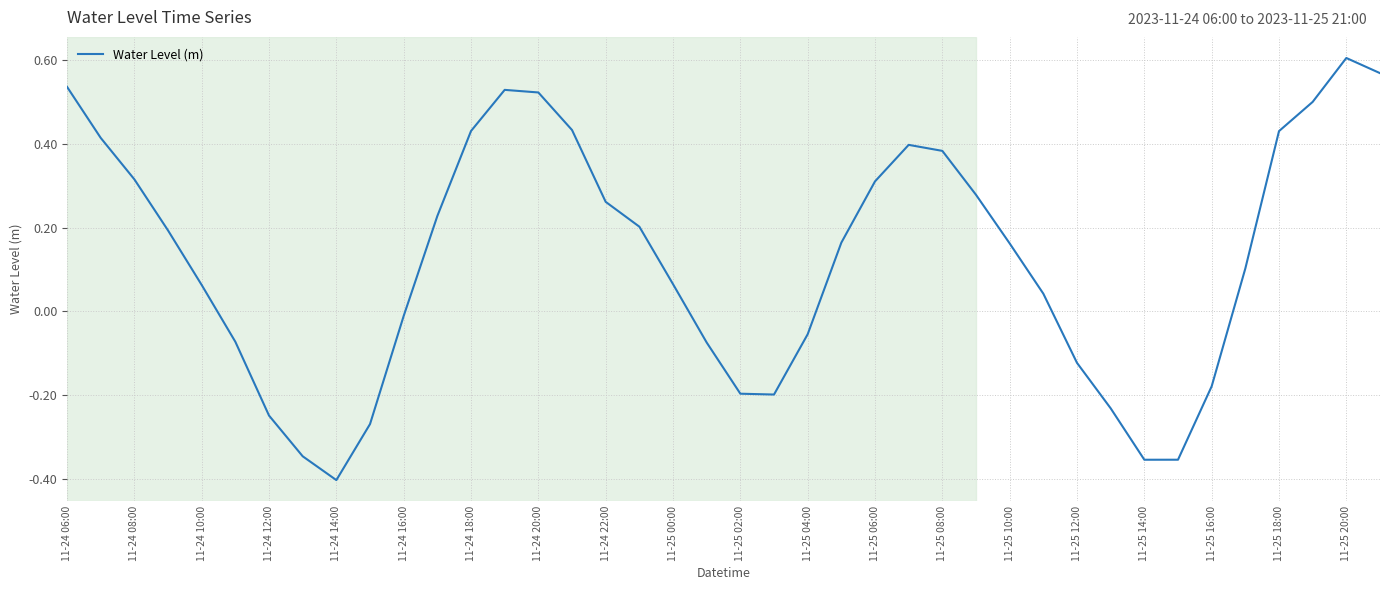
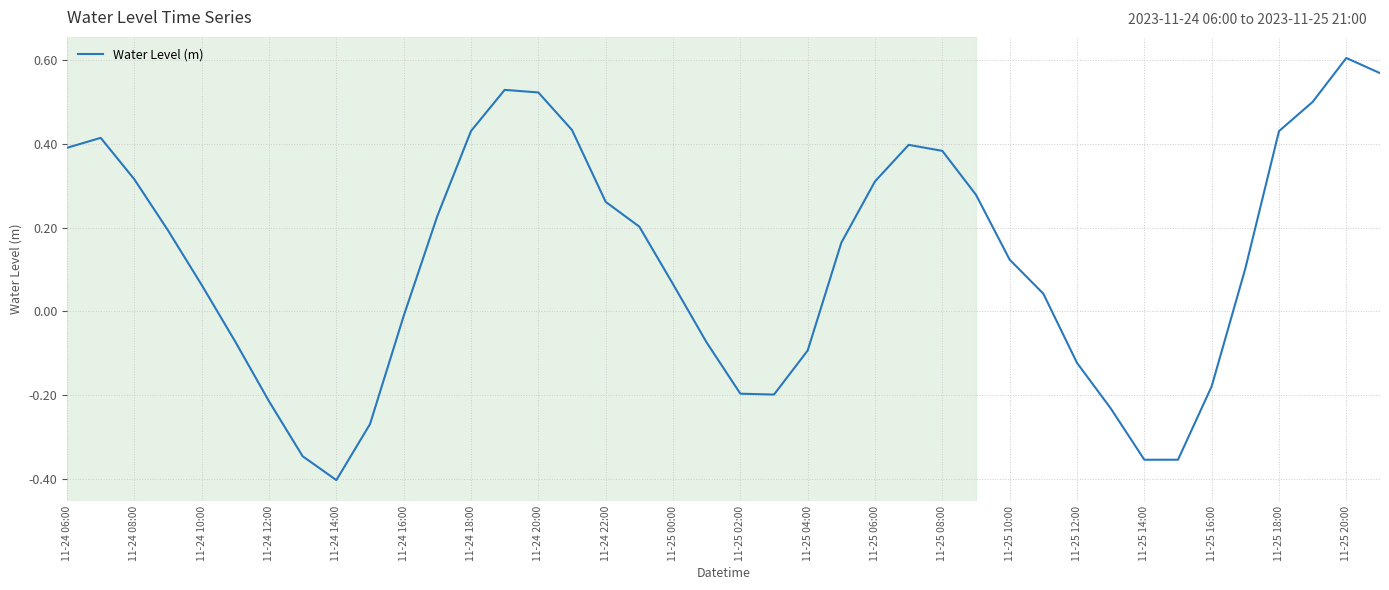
  {
-   "11-24 06:00": 0.54,
+   "11-24 06:00": 0.39,
    "11-24 08:00": 0.32,
    "11-24 10:00": 0.06,
-   "11-24 12:00": -0.25,
+   "11-24 12:00": -0.22,
    "11-24 14:00": -0.40,
    "11-24 16:00": -0.01,
    "11-24 18:00": 0.43,
    "11-24 20:00": 0.52,
    "11-24 22:00": 0.26,
    "11-25 00:00": 0.06,
    "11-25 02:00": -0.20,
-   "11-25 04:00": -0.05,
+   "11-25 04:00": -0.09,
    "11-25 06:00": 0.31,
    "11-25 08:00": 0.38,
-   "11-25 10:00": 0.16,
+   "11-25 10:00": 0.12,
    "11-25 12:00": -0.12,
    "11-25 14:00": -0.36,
    "11-25 16:00": -0.18,
    "11-25 18:00": 0.43,
    "11-25 20:00": 0.61
  }
